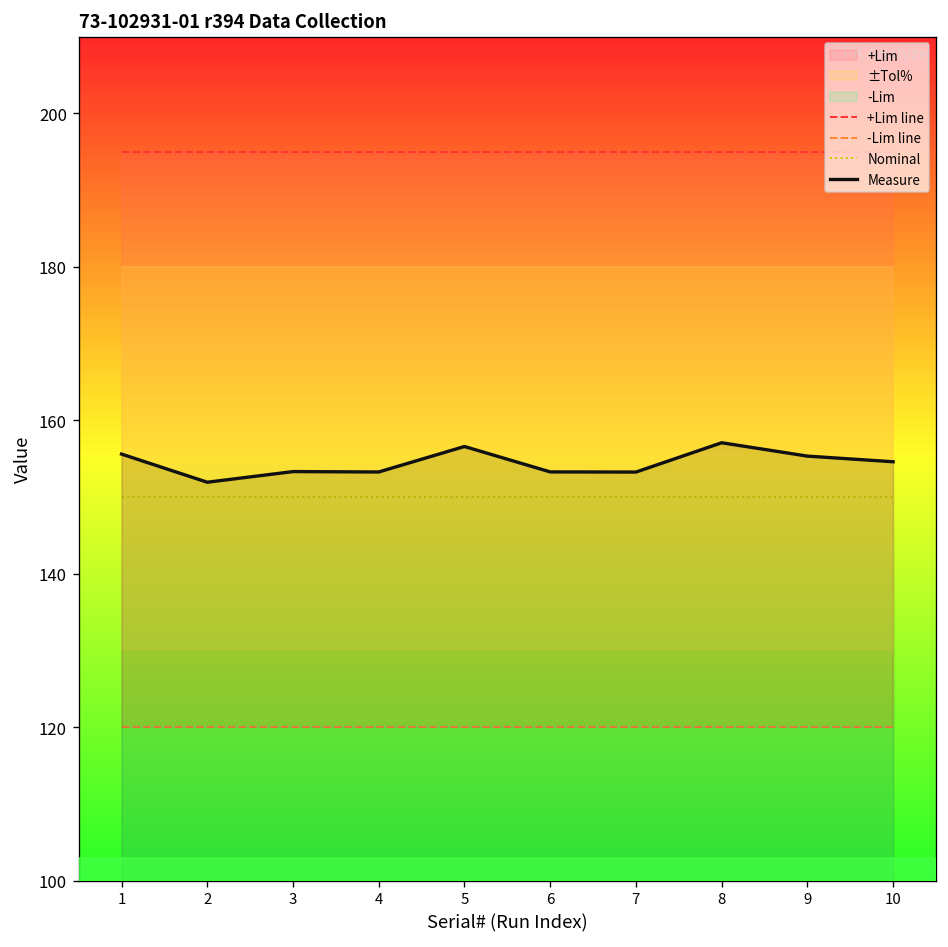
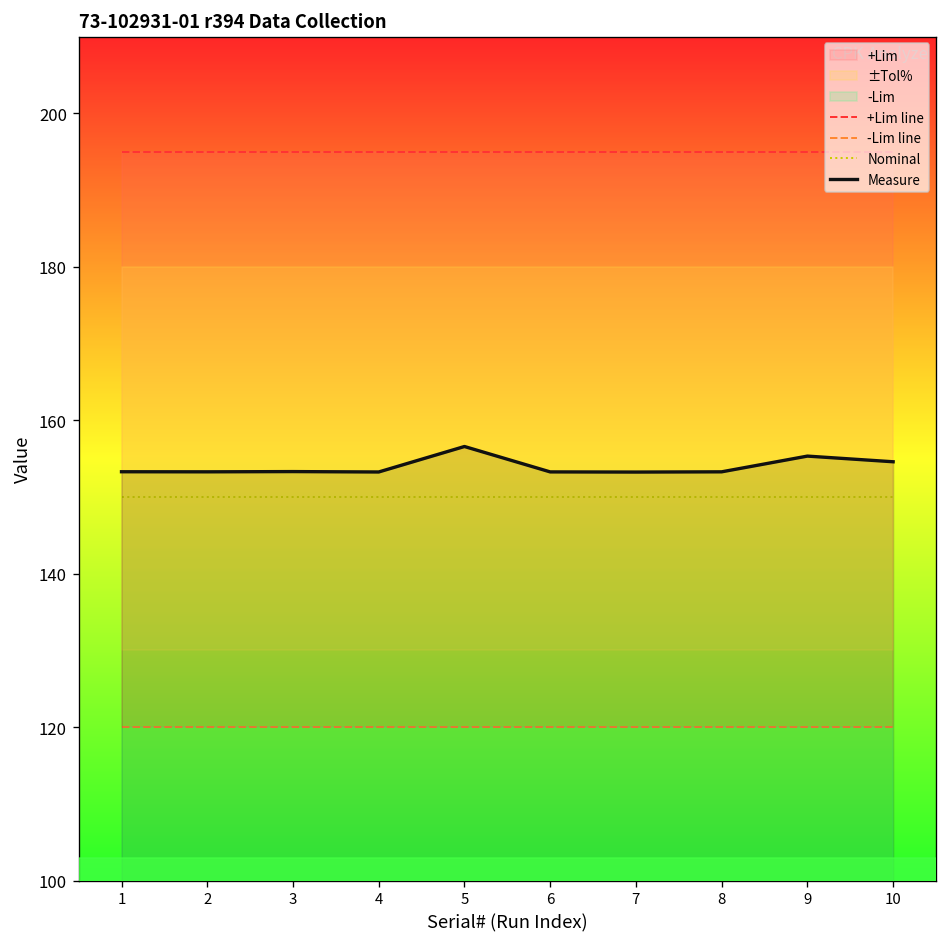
  {
    "-Lim": {
      "1": 120,
      "2": 120,
      "3": 120,
      "4": 120,
      "5": 120,
      "6": 120,
      "7": 120,
      "8": 120,
      "9": 120,
      "10": 120
    },
    "Nominal": {
      "1": 150,
      "2": 150,
      "3": 150,
      "4": 150,
      "5": 150,
      "6": 150,
      "7": 150,
      "8": 150,
      "9": 150,
      "10": 150
    },
    "Measure": {
-     "1": 156,
-     "2": 152,
+     "1": 153,
+     "2": 153,
      "3": 153,
      "4": 153,
      "5": 157,
      "6": 153,
      "7": 153,
-     "8": 157,
+     "8": 153,
      "9": 155,
      "10": 155
    }
  }
